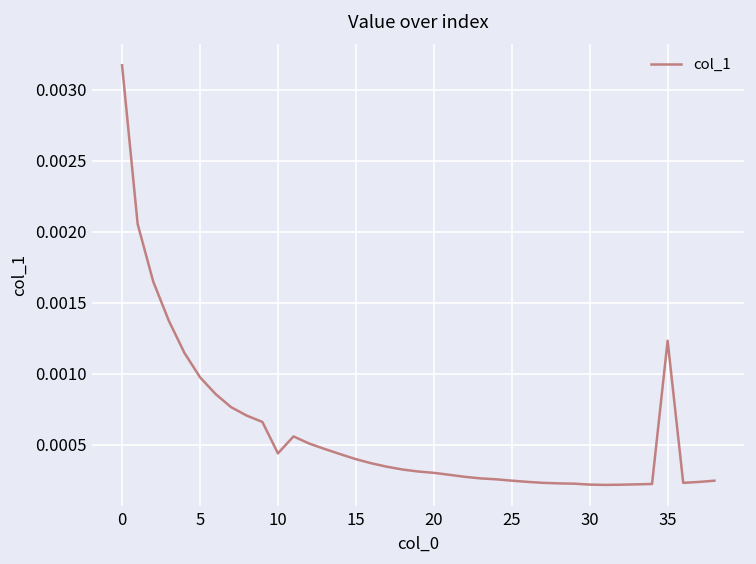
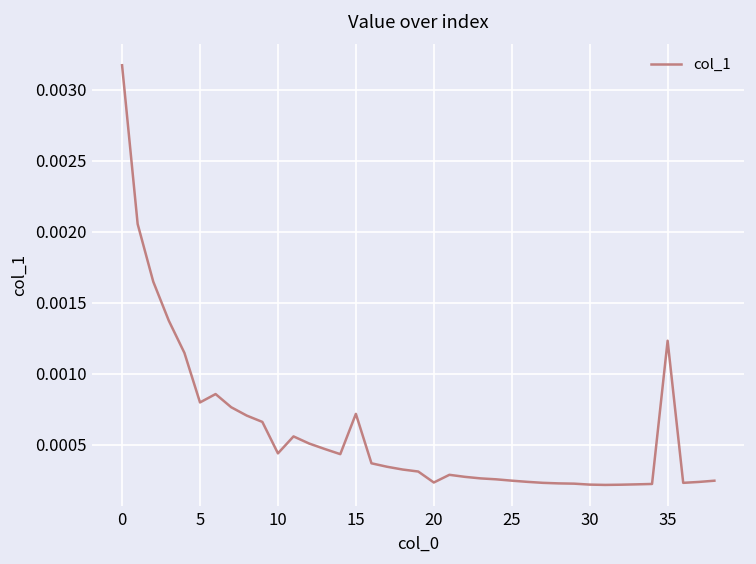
  {
    "0": 0.00317,
-   "5": 0.00098,
+   "5": 0.00080,
    "10": 0.00044,
-   "15": 0.00040,
-   "20": 0.00030,
+   "15": 0.00072,
+   "20": 0.00023,
    "25": 0.00025,
    "30": 0.00022,
    "35": 0.00123
  }
